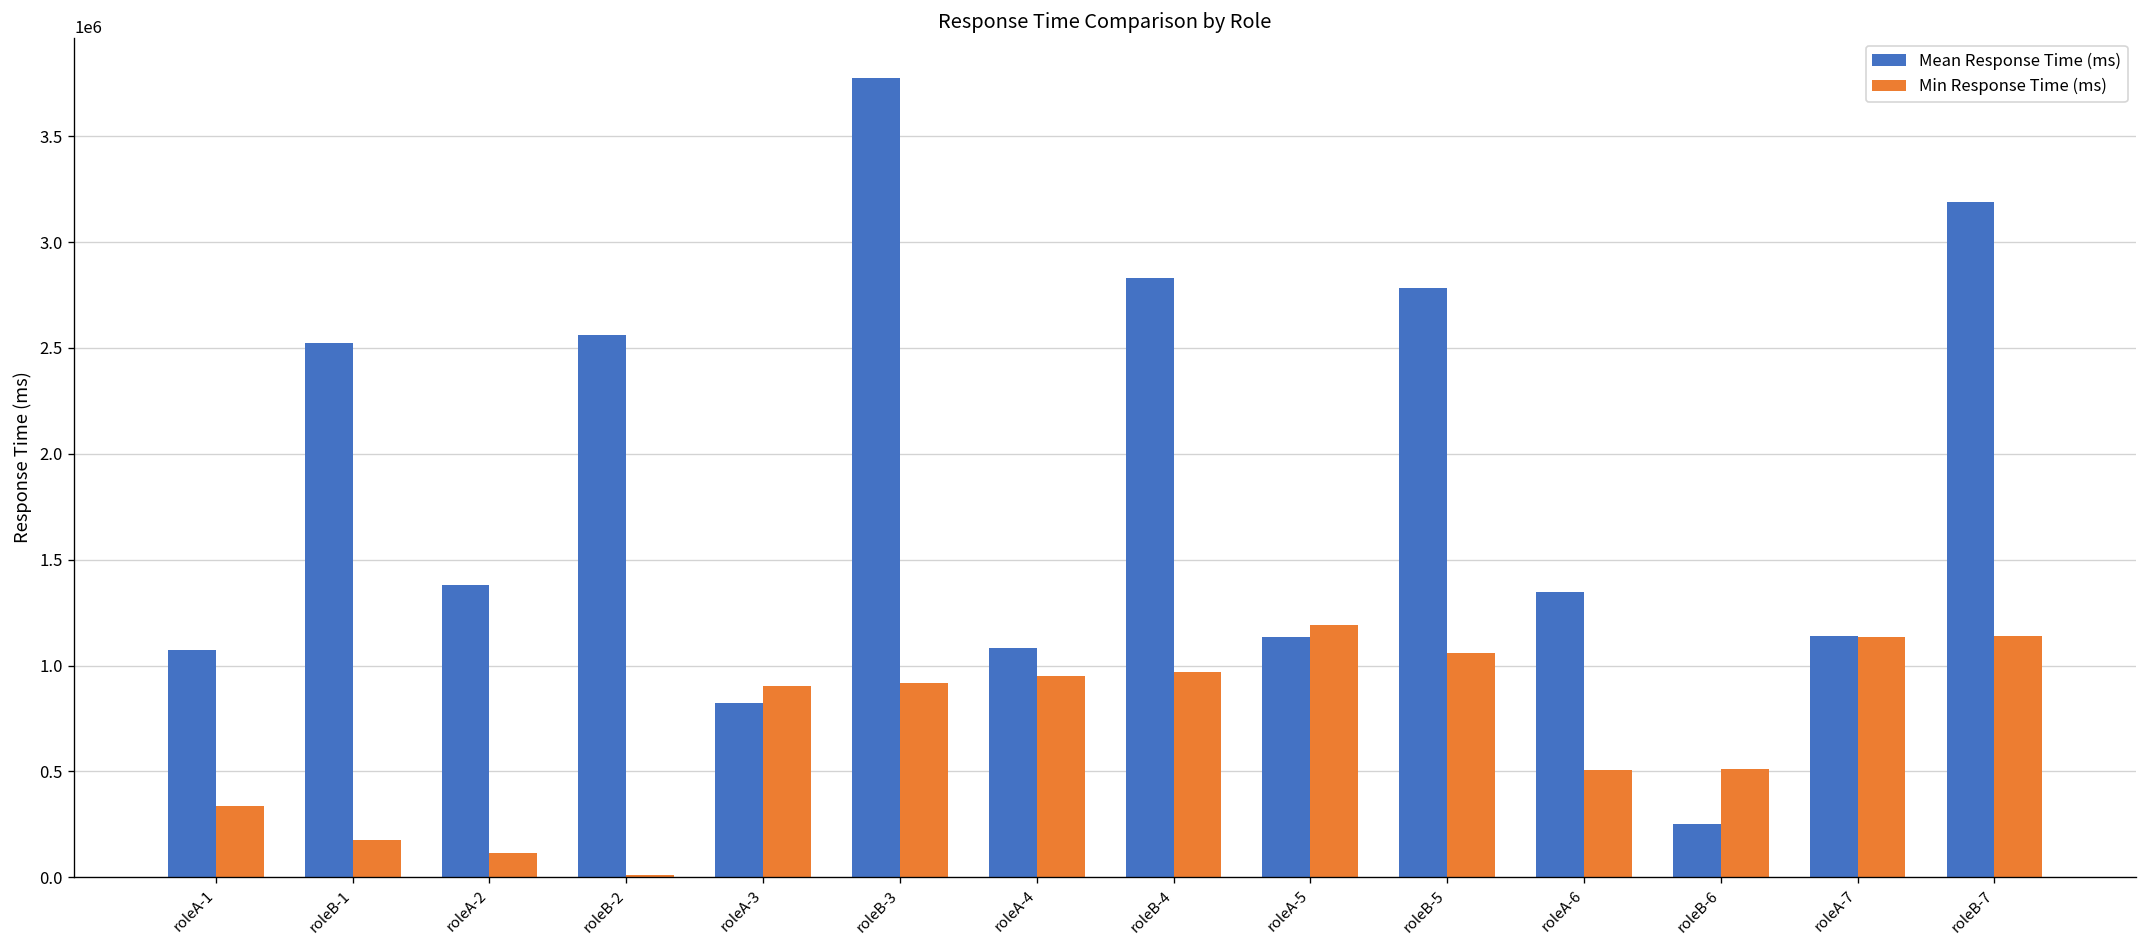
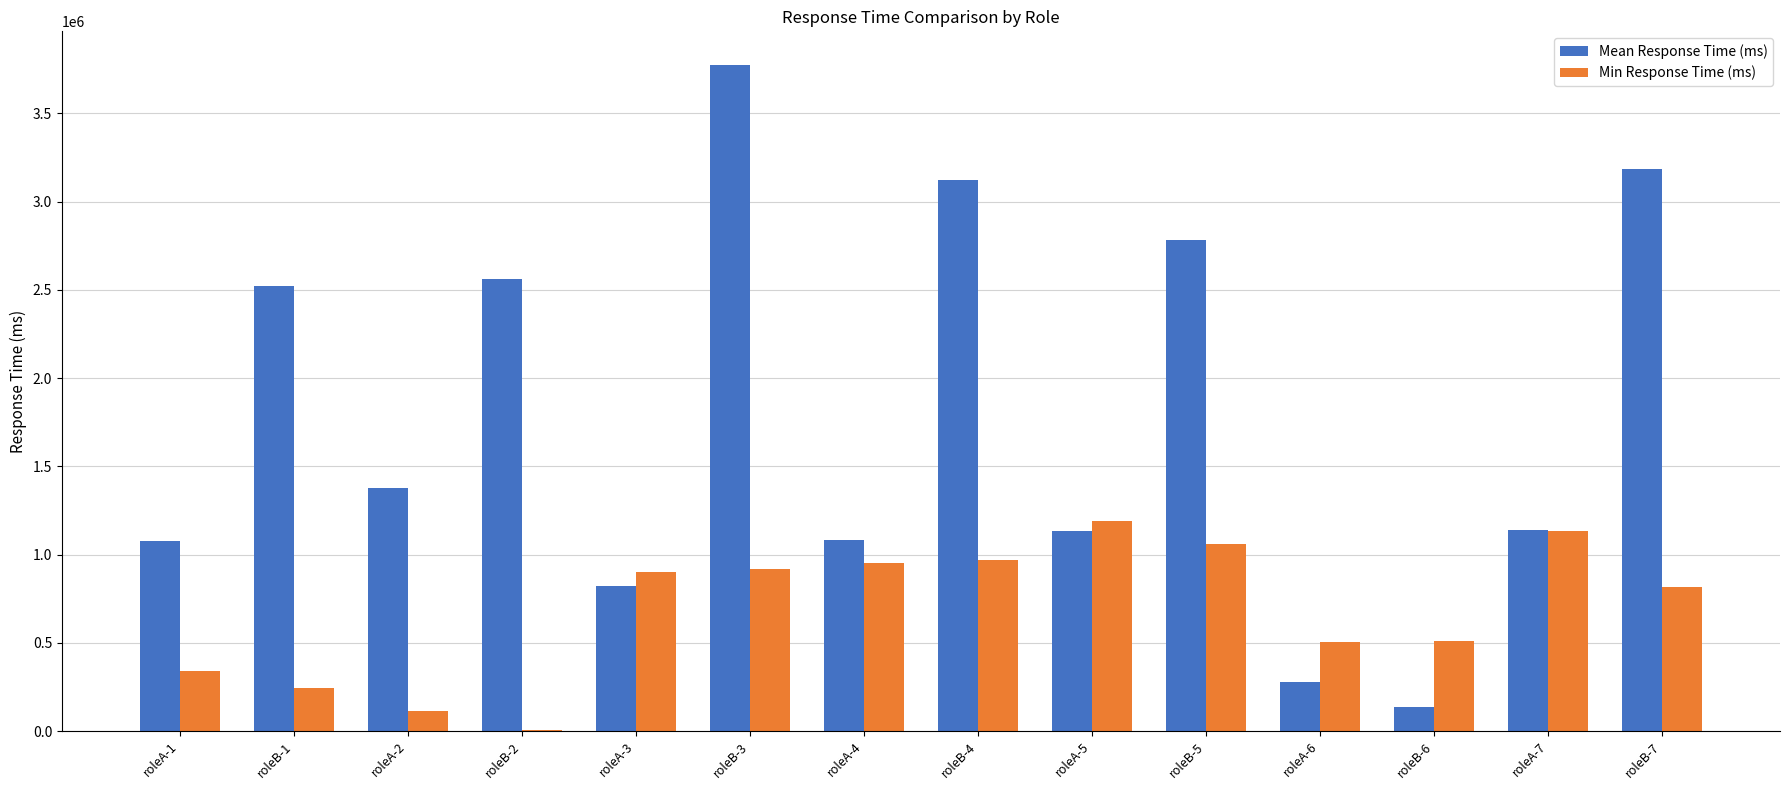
  {
    "Mean Response Time (ms)": {
      "roleA-1": 1070000,
      "roleB-1": 2520000,
      "roleA-2": 1380000,
      "roleB-2": 2560000,
      "roleA-3": 830000,
      "roleB-3": 3780000,
      "roleA-4": 1080000,
-     "roleB-4": 2830000,
+     "roleB-4": 3130000,
      "roleA-5": 1140000,
      "roleB-5": 2780000,
-     "roleA-6": 1350000,
-     "roleB-6": 250000,
+     "roleA-6": 280000,
+     "roleB-6": 140000,
      "roleA-7": 1140000,
      "roleB-7": 3190000
    },
    "Min Response Time (ms)": {
      "roleA-1": 340000,
-     "roleB-1": 170000,
+     "roleB-1": 240000,
      "roleA-2": 120000,
      "roleA-3": 900000,
      "roleB-3": 920000,
      "roleA-4": 950000,
      "roleB-4": 970000,
      "roleA-5": 1190000,
      "roleB-5": 1060000,
      "roleA-6": 510000,
      "roleB-6": 510000,
      "roleA-7": 1140000,
-     "roleB-7": 1140000
+     "roleB-7": 810000
    }
  }
